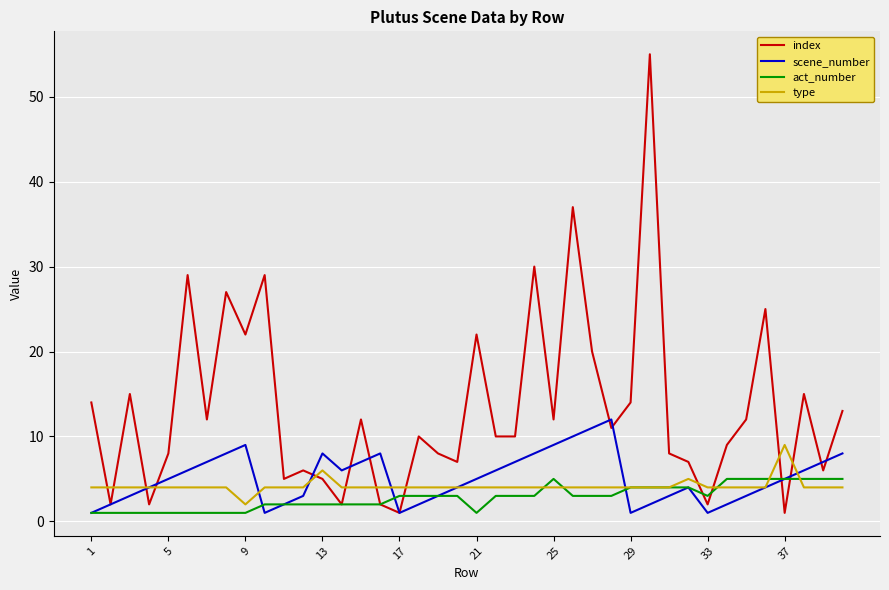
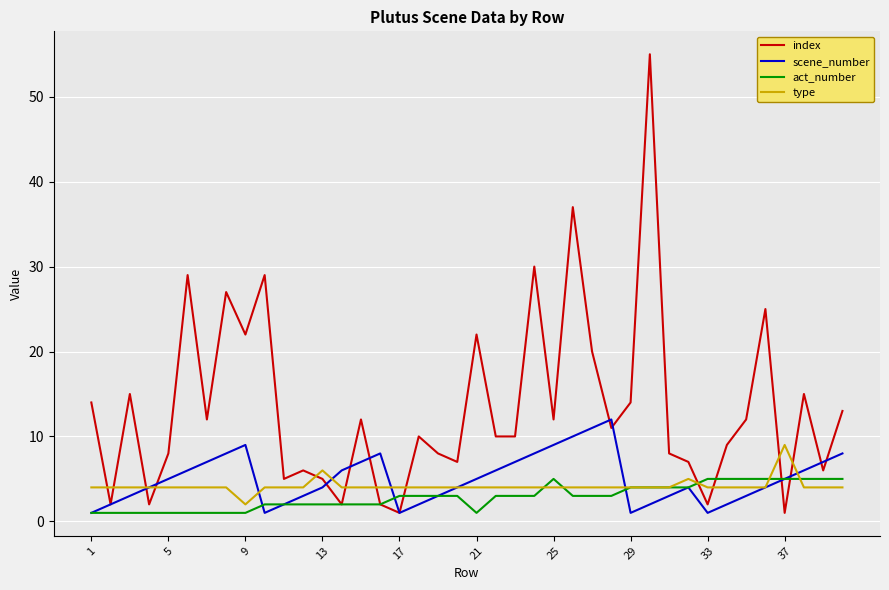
  {
    "index": {
      "1": 14,
      "5": 8,
      "9": 22,
      "13": 5,
      "21": 22,
      "25": 12,
      "29": 14,
      "33": 2,
      "37": 1
    },
    "scene_number": {
      "5": 5,
      "9": 9,
-     "13": 8,
+     "13": 4,
      "21": 5,
      "25": 9,
      "29": 1,
      "33": 1
    },
    "act_number": {
      "5": 1,
      "9": 1,
      "13": 2,
      "17": 3,
      "21": 1,
      "25": 5,
-     "33": 3
+     "33": 5
    },
    "type": {
      "1": 4,
      "5": 4,
      "9": 2,
      "13": 6,
      "17": 4,
      "21": 4,
      "25": 4,
      "33": 4,
      "37": 9
    }
  }
